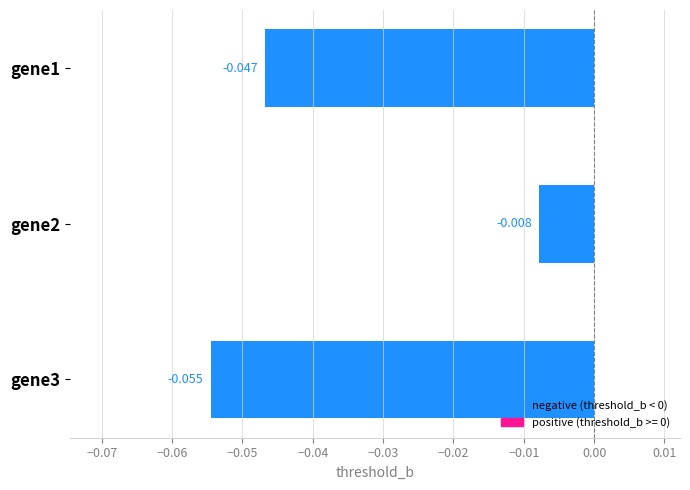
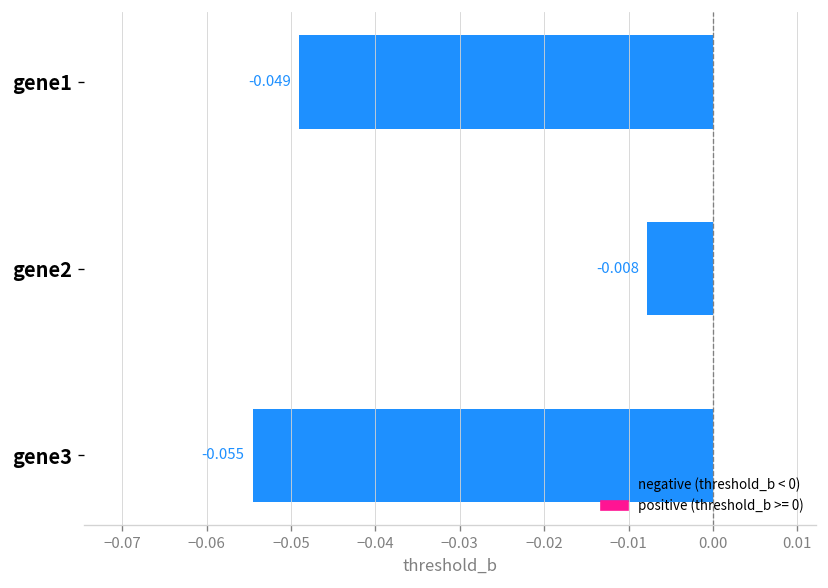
  {
-   "gene1": -0.047,
+   "gene1": -0.049,
    "gene2": -0.008,
    "gene3": -0.055
  }
